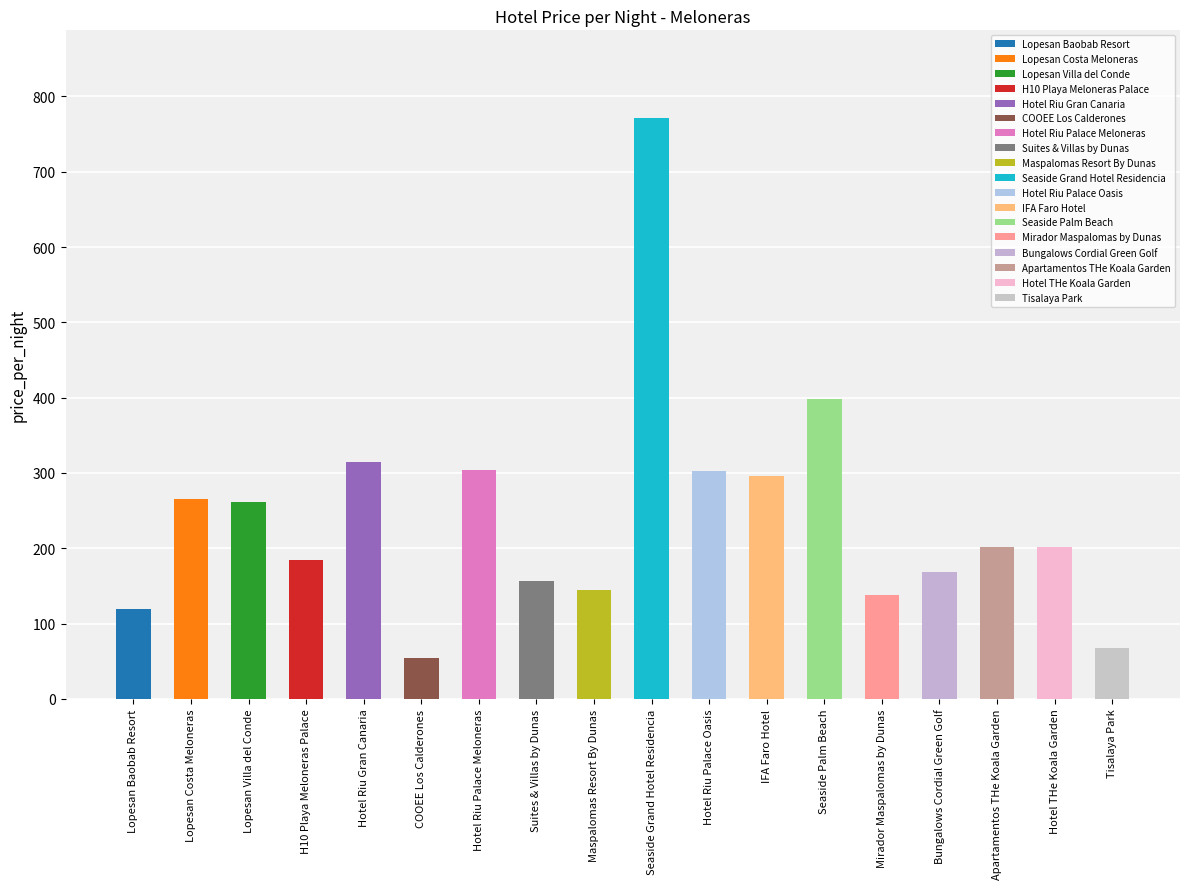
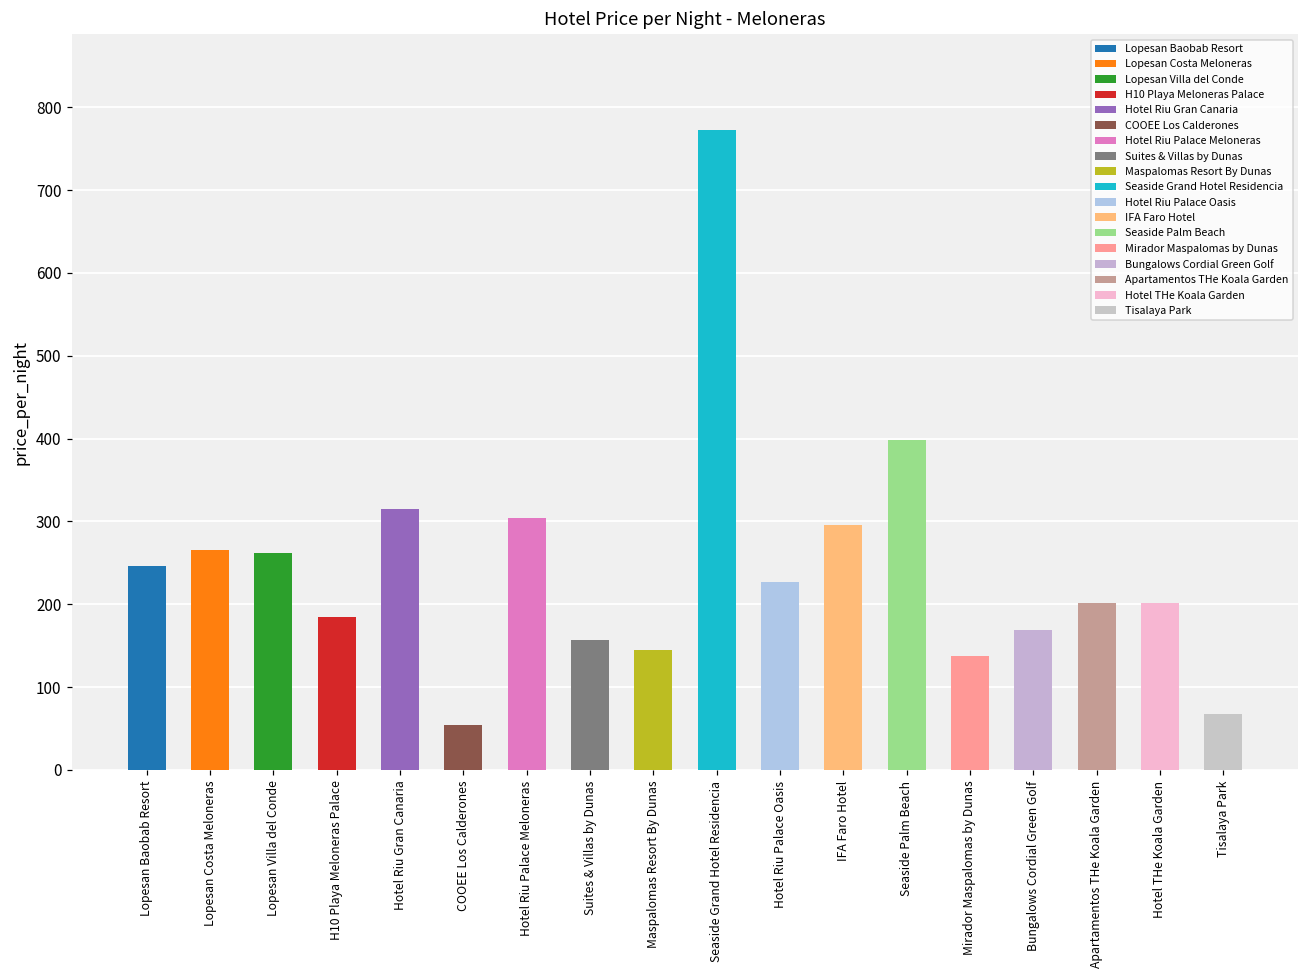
  {
-   "Lopesan Baobab Resort": 120,
+   "Lopesan Baobab Resort": 250,
    "Lopesan Costa Meloneras": 270,
    "Lopesan Villa del Conde": 260,
    "H10 Playa Meloneras Palace": 190,
    "Hotel Riu Gran Canaria": 320,
    "COOEE Los Calderones": 50,
    "Hotel Riu Palace Meloneras": 300,
    "Suites & Villas by Dunas": 160,
    "Maspalomas Resort By Dunas": 150,
    "Seaside Grand Hotel Residencia": 770,
-   "Hotel Riu Palace Oasis": 300,
+   "Hotel Riu Palace Oasis": 230,
    "IFA Faro Hotel": 300,
    "Seaside Palm Beach": 400,
    "Mirador Maspalomas by Dunas": 140,
    "Bungalows Cordial Green Golf": 170,
    "Apartamentos THe Koala Garden": 200,
    "Hotel THe Koala Garden": 200,
    "Tisalaya Park": 70
  }
